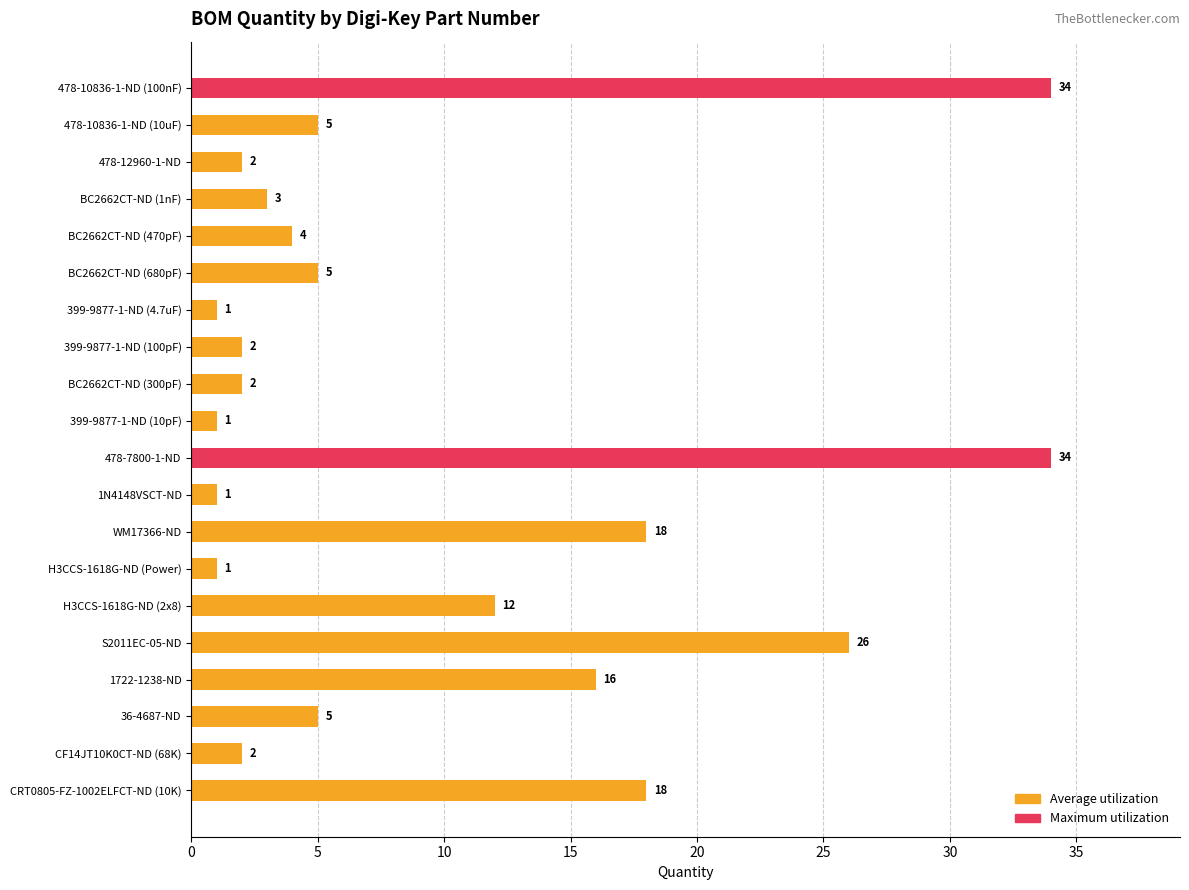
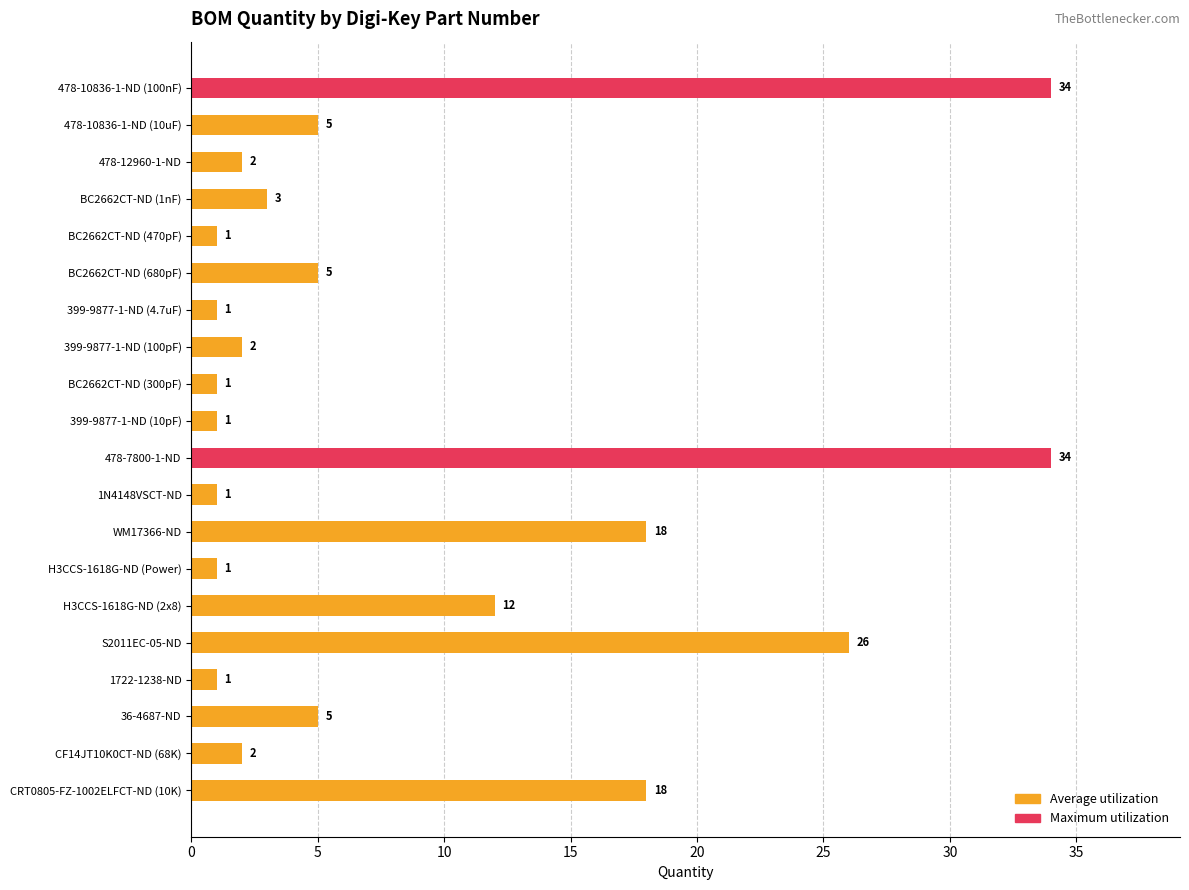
  {
    "478-10836-1-ND (100nF)": 34,
    "478-10836-1-ND (10uF)": 5,
    "478-12960-1-ND": 2,
    "BC2662CT-ND (1nF)": 3,
-   "BC2662CT-ND (470pF)": 4,
+   "BC2662CT-ND (470pF)": 1,
    "BC2662CT-ND (680pF)": 5,
    "399-9877-1-ND (4.7uF)": 1,
    "399-9877-1-ND (100pF)": 2,
-   "BC2662CT-ND (300pF)": 2,
+   "BC2662CT-ND (300pF)": 1,
    "399-9877-1-ND (10pF)": 1,
    "478-7800-1-ND": 34,
    "1N4148VSCT-ND": 1,
    "WM17366-ND": 18,
    "H3CCS-1618G-ND (Power)": 1,
    "H3CCS-1618G-ND (2x8)": 12,
    "S2011EC-05-ND": 26,
-   "1722-1238-ND": 16,
+   "1722-1238-ND": 1,
    "36-4687-ND": 5,
    "CF14JT10K0CT-ND (68K)": 2,
    "CRT0805-FZ-1002ELFCT-ND (10K)": 18
  }
